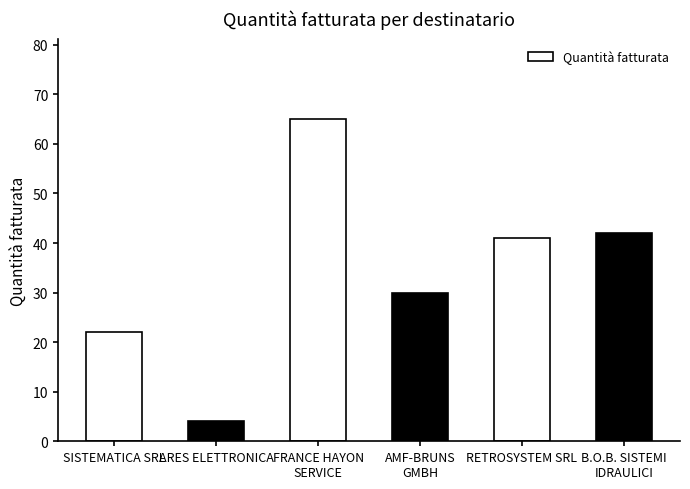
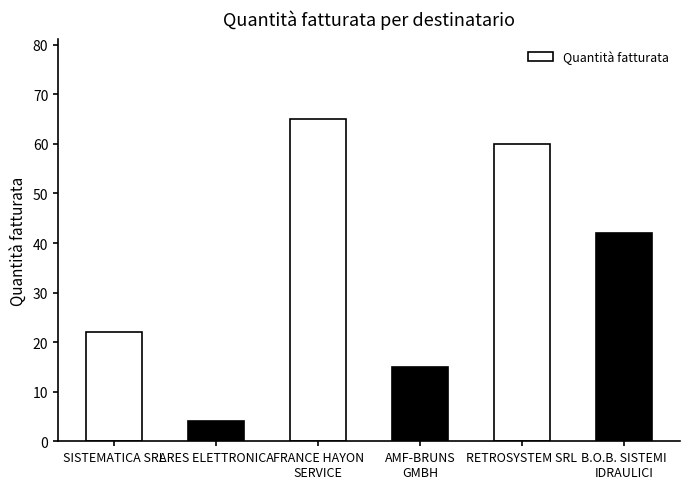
  {
    "SISTEMATICA SRL": 22,
    "ARES ELETTRONICA": 4,
    "FRANCE HAYON SERVICE": 65,
-   "AMF-BRUNS GMBH": 30,
-   "RETROSYSTEM SRL": 41,
+   "AMF-BRUNS GMBH": 15,
+   "RETROSYSTEM SRL": 60,
    "B.O.B. SISTEMI IDRAULICI": 42
  }
